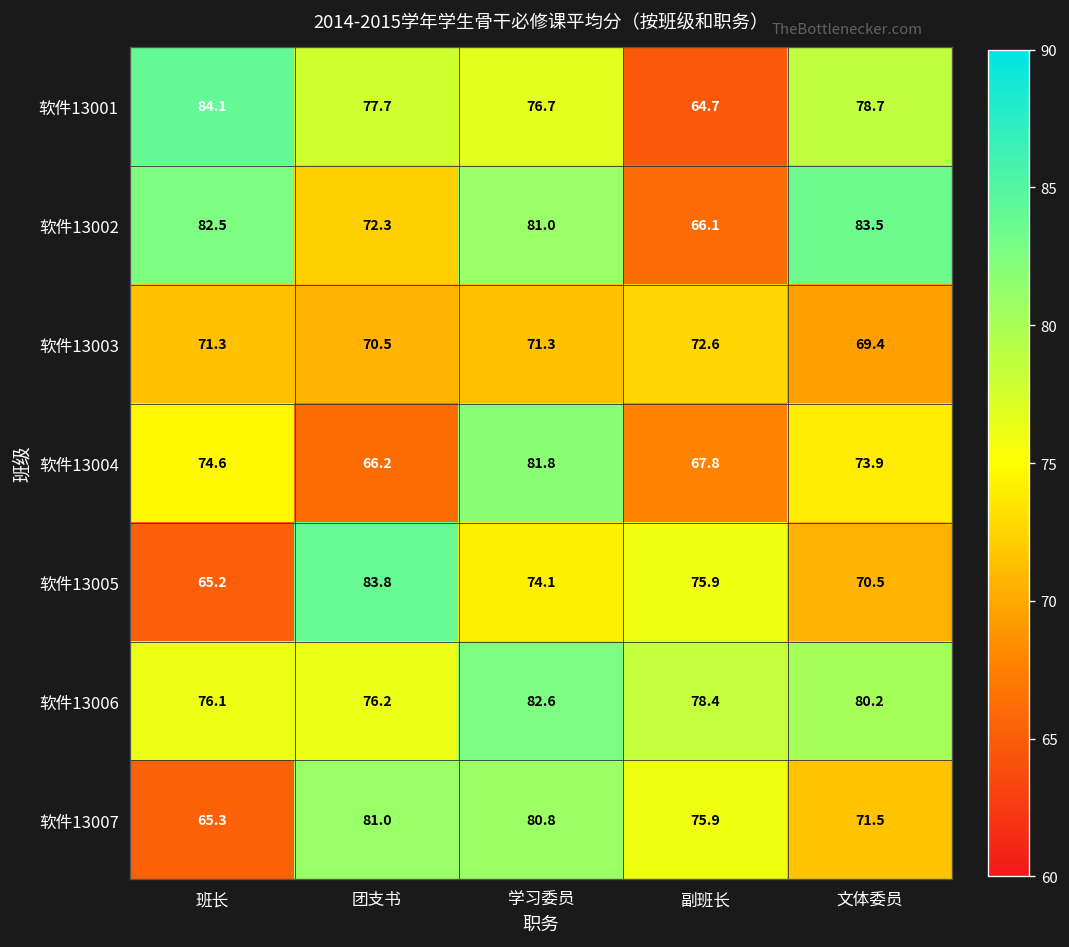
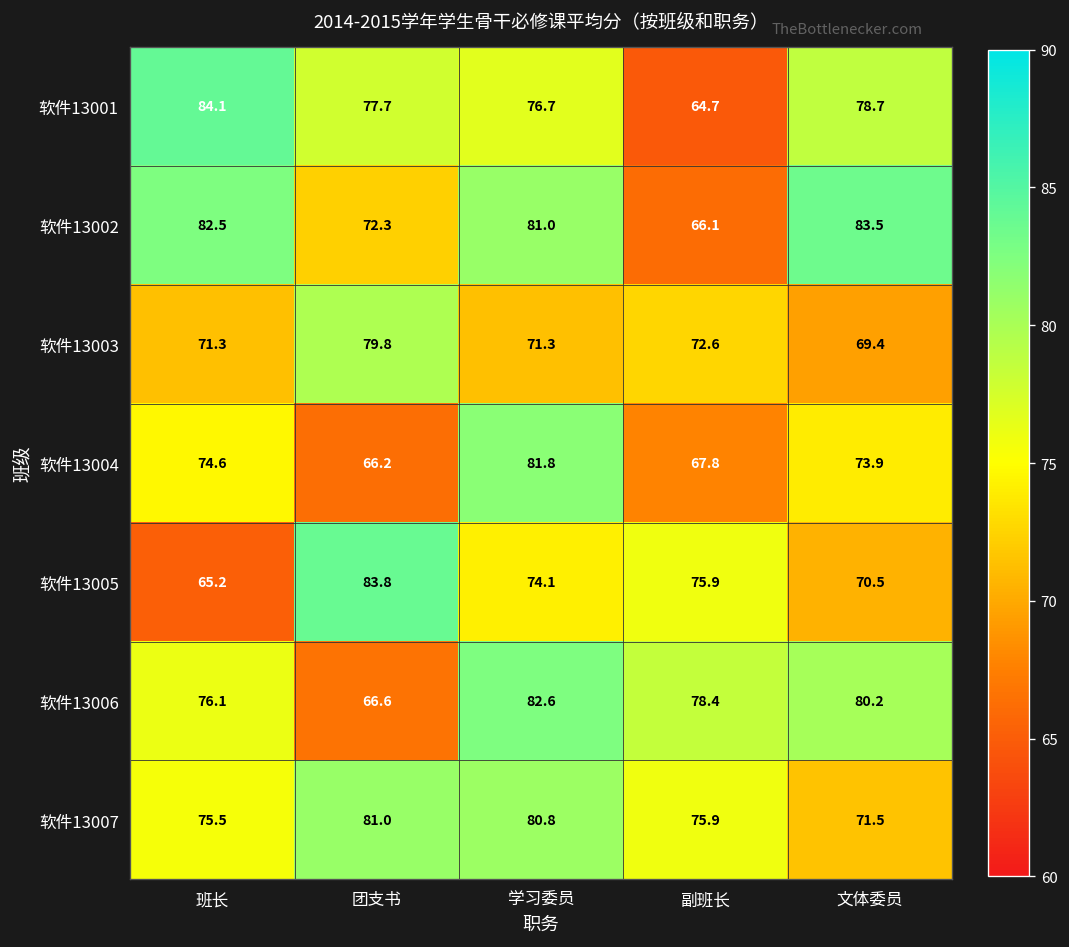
  {
    "软件13001": {
      "班长": 84.1,
      "团支书": 77.7,
      "学习委员": 76.7,
      "副班长": 64.7,
      "文体委员": 78.7
    },
    "软件13002": {
      "班长": 82.5,
      "团支书": 72.3,
      "学习委员": 81.0,
      "副班长": 66.1,
      "文体委员": 83.5
    },
    "软件13003": {
      "班长": 71.3,
-     "团支书": 70.5,
+     "团支书": 79.8,
      "学习委员": 71.3,
      "副班长": 72.6,
      "文体委员": 69.4
    },
    "软件13004": {
      "班长": 74.6,
      "团支书": 66.2,
      "学习委员": 81.8,
      "副班长": 67.8,
      "文体委员": 73.9
    },
    "软件13005": {
      "班长": 65.2,
      "团支书": 83.8,
      "学习委员": 74.1,
      "副班长": 75.9,
      "文体委员": 70.5
    },
    "软件13006": {
      "班长": 76.1,
-     "团支书": 76.2,
+     "团支书": 66.6,
      "学习委员": 82.6,
      "副班长": 78.4,
      "文体委员": 80.2
    },
    "软件13007": {
-     "班长": 65.3,
+     "班长": 75.5,
      "团支书": 81.0,
      "学习委员": 80.8,
      "副班长": 75.9,
      "文体委员": 71.5
    }
  }
